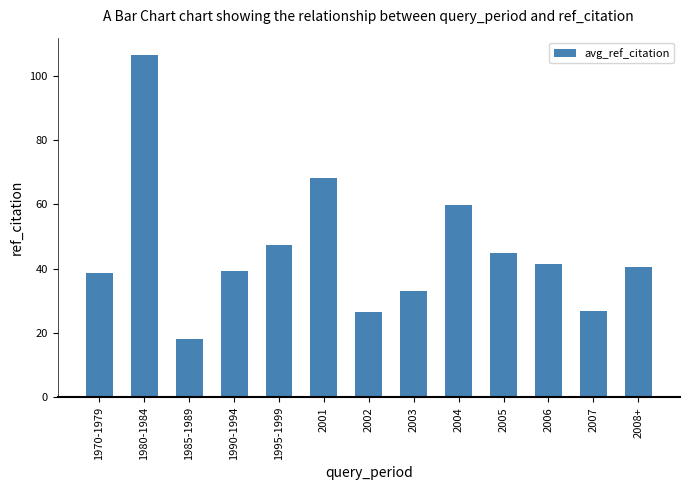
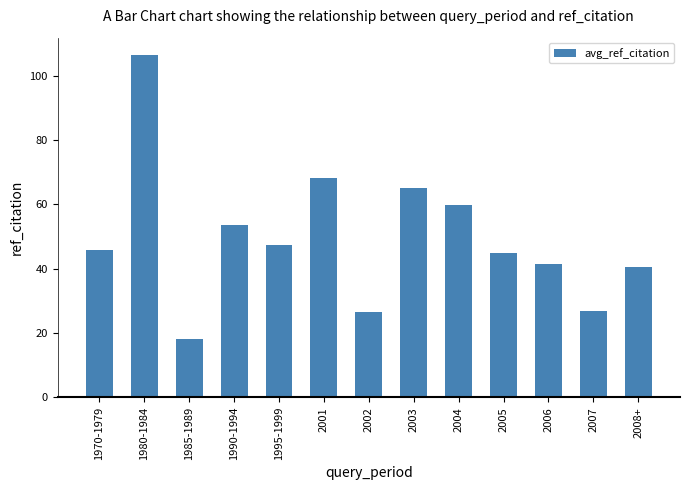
  {
-   "1970-1979": 39,
+   "1970-1979": 46,
    "1980-1984": 107,
    "1985-1989": 18,
-   "1990-1994": 39,
+   "1990-1994": 54,
    "1995-1999": 47,
    "2001": 68,
    "2002": 27,
-   "2003": 33,
+   "2003": 65,
    "2004": 60,
    "2005": 45,
    "2006": 41,
    "2007": 27,
    "2008+": 40
  }
